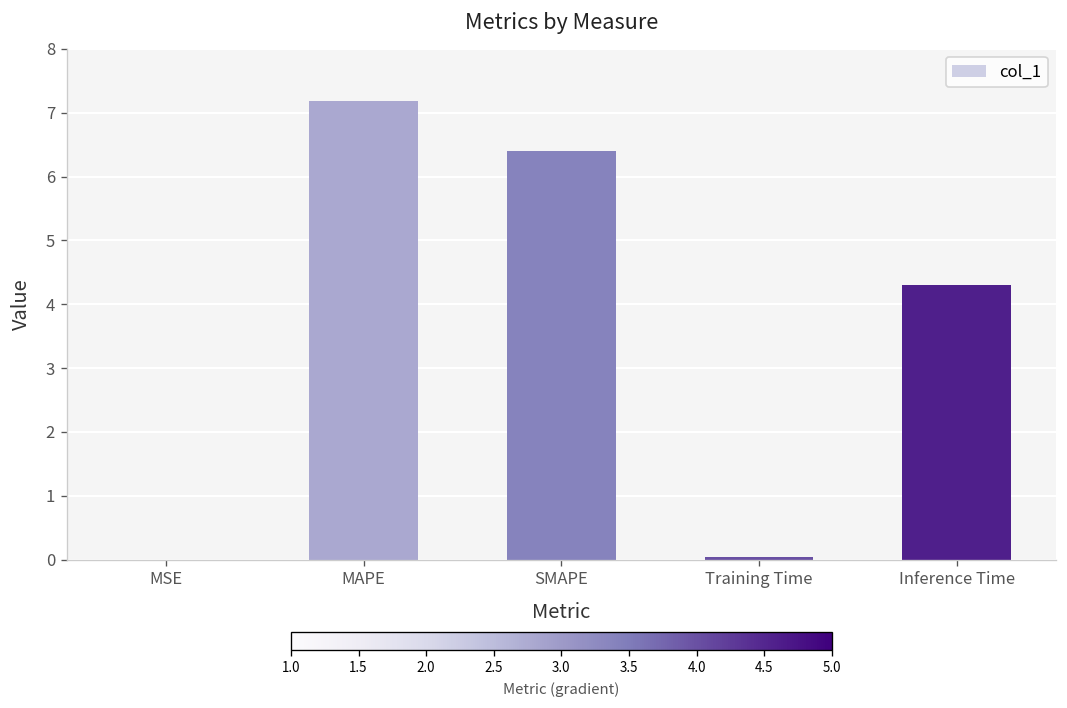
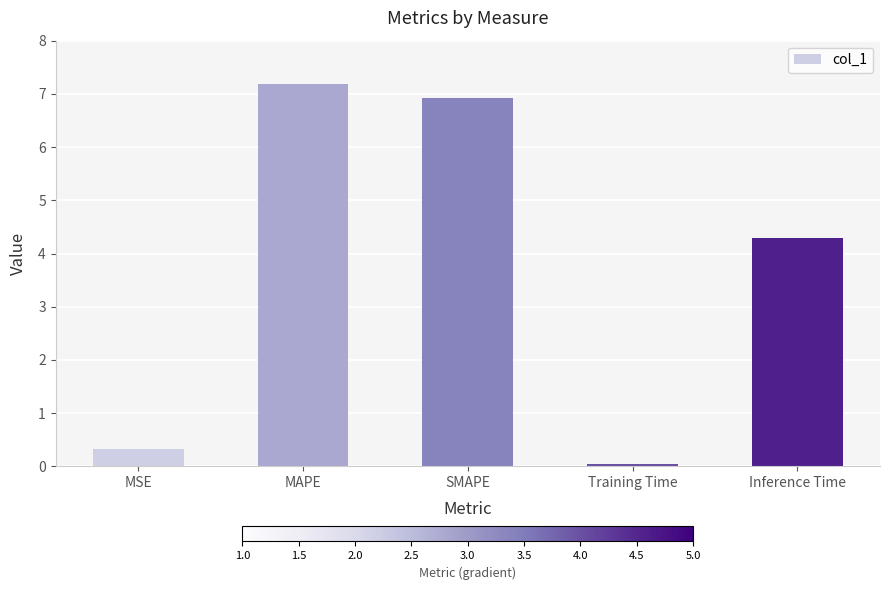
  {
-   "MSE": 0.0,
+   "MSE": 0.3,
    "MAPE": 7.2,
-   "SMAPE": 6.4,
+   "SMAPE": 6.9,
    "Inference Time": 4.3
  }
